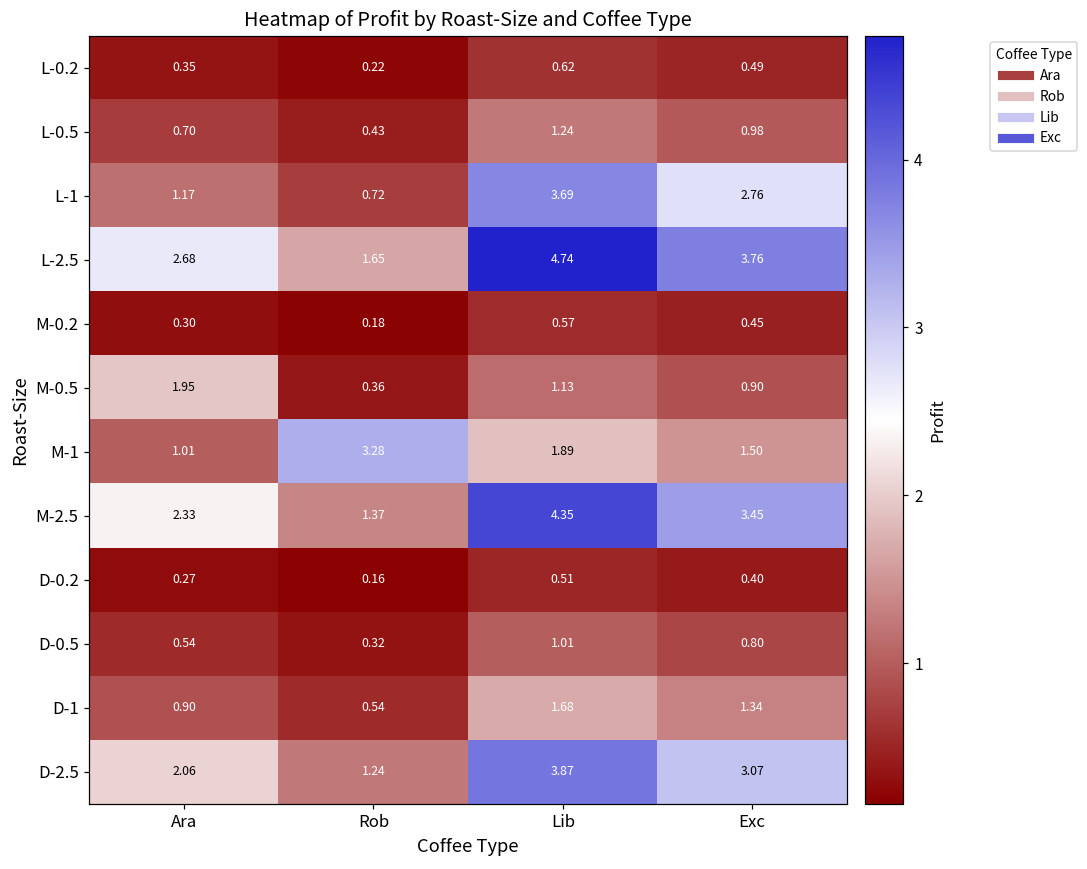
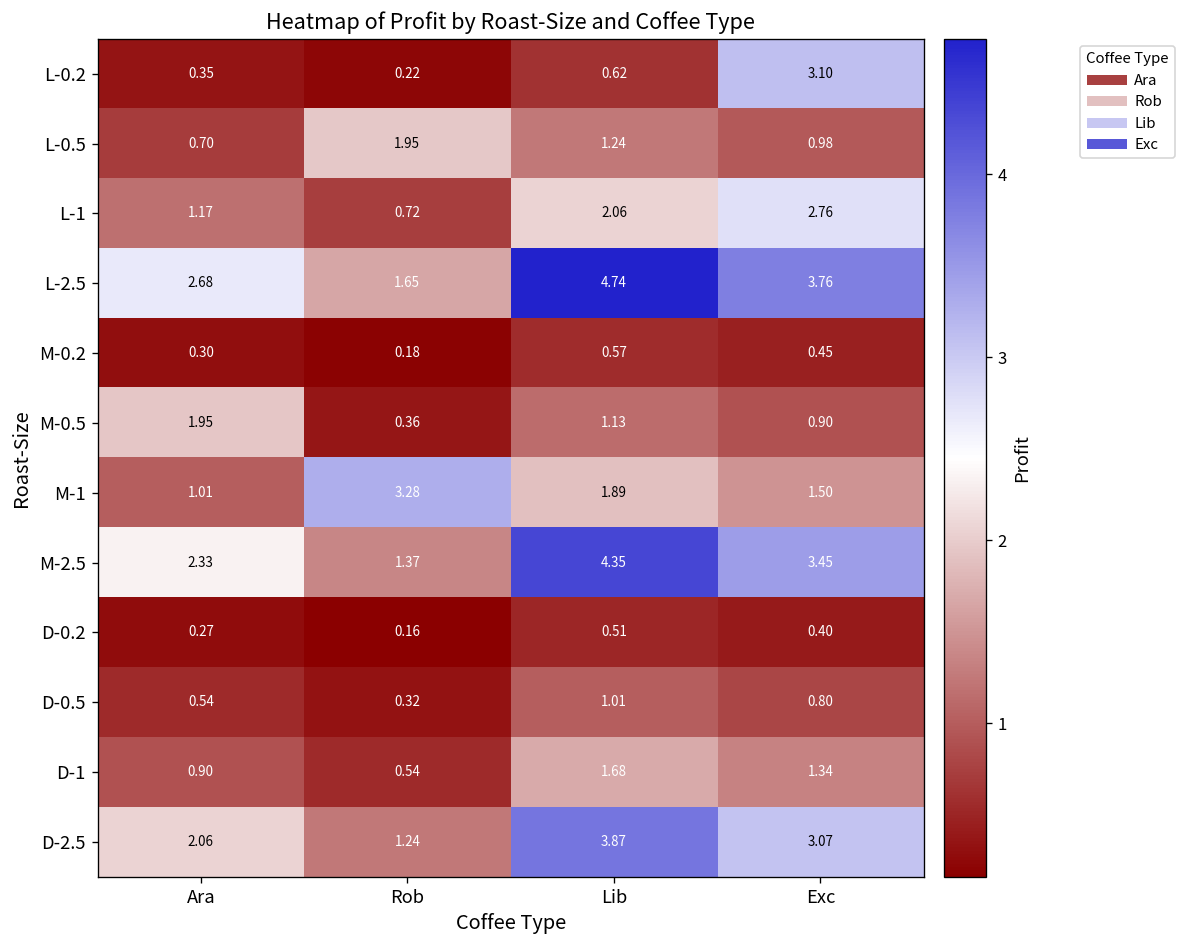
  {
    "L-0.2": {
      "Ara": 0.35,
      "Rob": 0.22,
      "Lib": 0.62,
-     "Exc": 0.49
+     "Exc": 3.10
    },
    "L-0.5": {
      "Ara": 0.70,
-     "Rob": 0.43,
+     "Rob": 1.95,
      "Lib": 1.24,
      "Exc": 0.98
    },
    "L-1": {
      "Ara": 1.17,
      "Rob": 0.72,
-     "Lib": 3.69,
+     "Lib": 2.06,
      "Exc": 2.76
    },
    "L-2.5": {
      "Ara": 2.68,
      "Rob": 1.65,
      "Lib": 4.74,
      "Exc": 3.76
    },
    "M-0.2": {
      "Ara": 0.30,
      "Rob": 0.18,
      "Lib": 0.57,
      "Exc": 0.45
    },
    "M-0.5": {
      "Ara": 1.95,
      "Rob": 0.36,
      "Lib": 1.13,
      "Exc": 0.90
    },
    "M-1": {
      "Ara": 1.01,
      "Rob": 3.28,
      "Lib": 1.89,
      "Exc": 1.50
    },
    "M-2.5": {
      "Ara": 2.33,
      "Rob": 1.37,
      "Lib": 4.35,
      "Exc": 3.45
    },
    "D-0.2": {
      "Ara": 0.27,
      "Rob": 0.16,
      "Lib": 0.51,
      "Exc": 0.40
    },
    "D-0.5": {
      "Ara": 0.54,
      "Rob": 0.32,
      "Lib": 1.01,
      "Exc": 0.80
    },
    "D-1": {
      "Ara": 0.90,
      "Rob": 0.54,
      "Lib": 1.68,
      "Exc": 1.34
    },
    "D-2.5": {
      "Ara": 2.06,
      "Rob": 1.24,
      "Lib": 3.87,
      "Exc": 3.07
    }
  }
